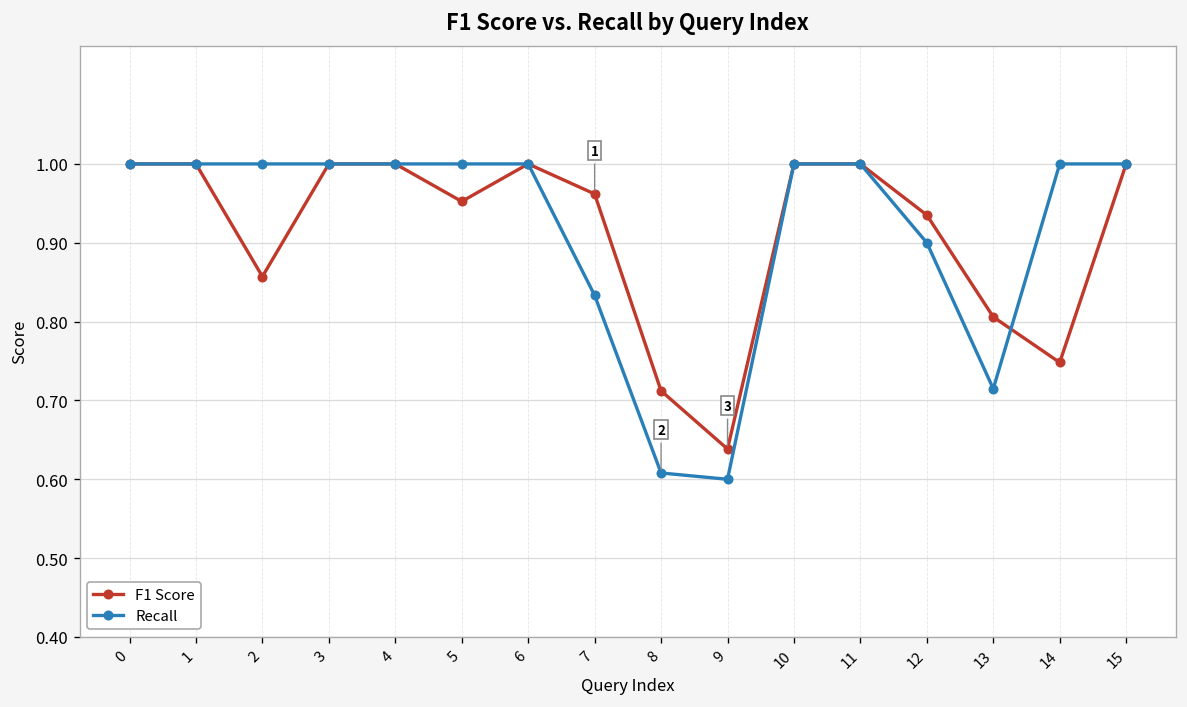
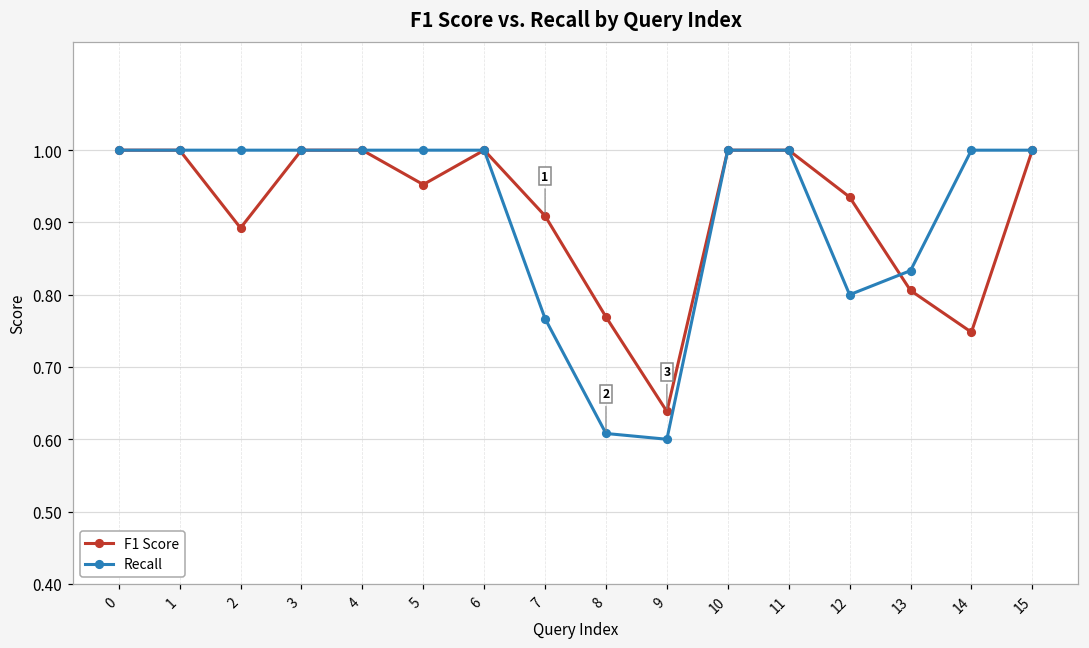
  {
    "F1 Score": {
-     "2": 0.86,
+     "2": 0.89,
      "5": 0.95,
-     "7": 0.96,
-     "8": 0.71,
+     "7": 0.91,
+     "8": 0.77,
      "12": 0.94,
      "13": 0.81,
      "14": 0.75
    },
    "Recall": {
      "2": 1.00,
      "5": 1.00,
-     "7": 0.83,
+     "7": 0.77,
      "9": 0.60,
-     "12": 0.9,
-     "13": 0.71,
+     "12": 0.8,
+     "13": 0.83,
      "14": 1.00
    }
  }
